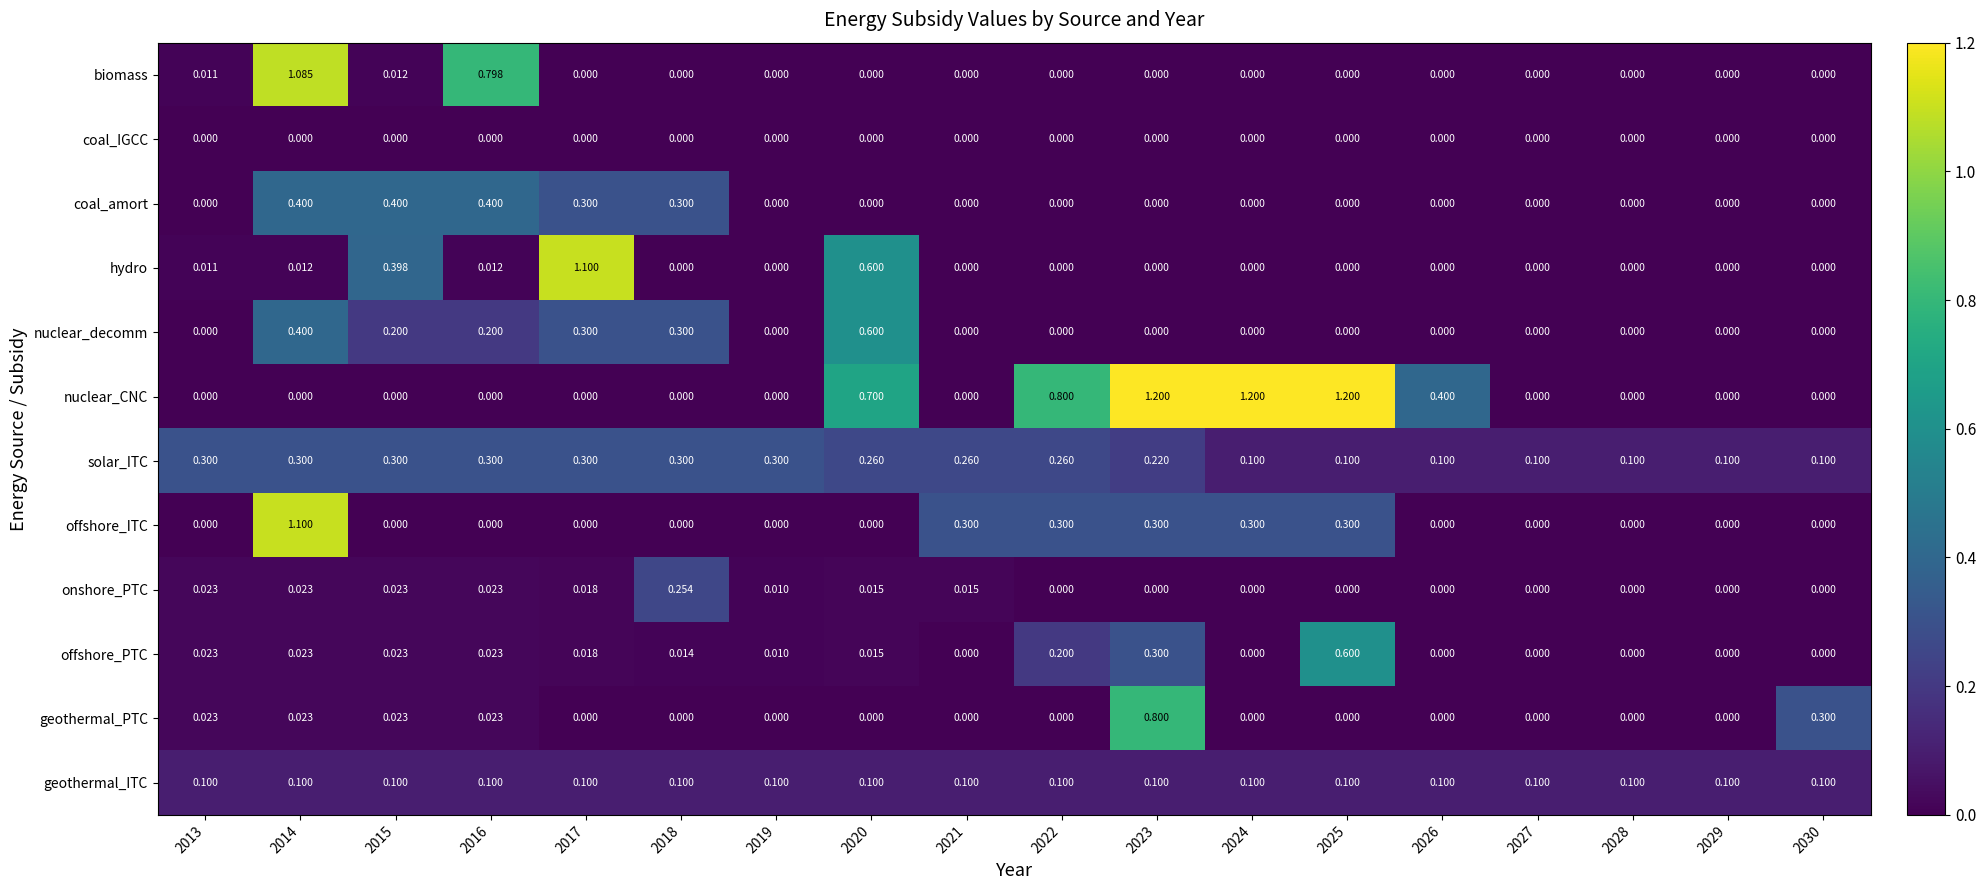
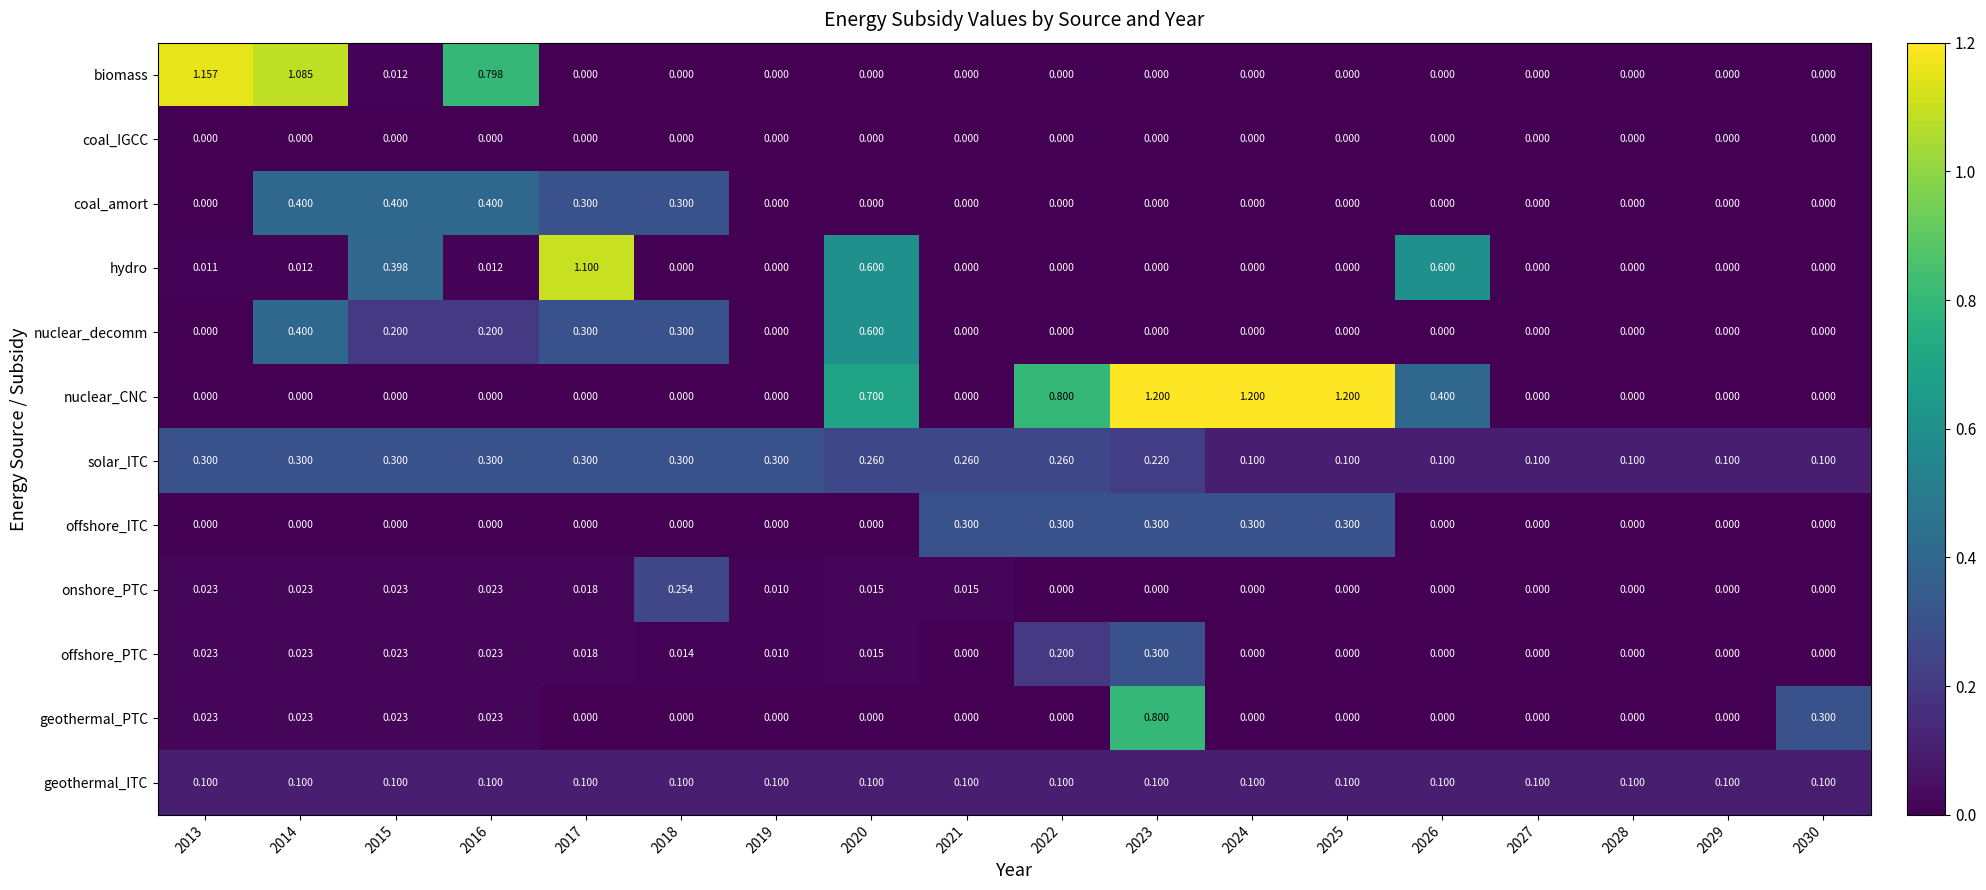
  {
    "biomass": {
-     "2013": 0.011,
+     "2013": 1.157,
      "2014": 1.085,
      "2015": 0.012,
      "2016": 0.798,
      "2017": 0.000,
      "2018": 0.000,
      "2019": 0.000,
      "2020": 0.000,
      "2021": 0.000,
      "2022": 0.000,
      "2023": 0.000,
      "2024": 0.000,
      "2025": 0.000,
      "2026": 0.000,
      "2027": 0.000,
      "2028": 0.000,
      "2029": 0.000,
      "2030": 0.000
    },
    "hydro": {
      "2013": 0.011,
      "2014": 0.012,
      "2015": 0.398,
      "2016": 0.012,
      "2017": 1.100,
      "2018": 0.000,
      "2019": 0.000,
      "2020": 0.600,
      "2021": 0.000,
      "2022": 0.000,
      "2023": 0.000,
      "2024": 0.000,
      "2025": 0.000,
-     "2026": 0.000,
+     "2026": 0.600,
      "2027": 0.000,
      "2028": 0.000,
      "2029": 0.000,
      "2030": 0.000
    },
    "offshore_ITC": {
      "2013": 0.000,
-     "2014": 1.100,
+     "2014": 0.000,
      "2015": 0.000,
      "2016": 0.000,
      "2017": 0.000,
      "2018": 0.000,
      "2019": 0.000,
      "2020": 0.000,
      "2021": 0.300,
      "2022": 0.300,
      "2023": 0.300,
      "2024": 0.300,
      "2025": 0.300,
      "2026": 0.000,
      "2027": 0.000,
      "2028": 0.000,
      "2029": 0.000,
      "2030": 0.000
    },
    "offshore_PTC": {
      "2013": 0.023,
      "2014": 0.023,
      "2015": 0.023,
      "2016": 0.023,
      "2017": 0.018,
      "2018": 0.014,
      "2019": 0.010,
      "2020": 0.015,
      "2021": 0.000,
      "2022": 0.200,
      "2023": 0.300,
      "2024": 0.000,
-     "2025": 0.600,
+     "2025": 0.000,
      "2026": 0.000,
      "2027": 0.000,
      "2028": 0.000,
      "2029": 0.000,
      "2030": 0.000
    }
  }
